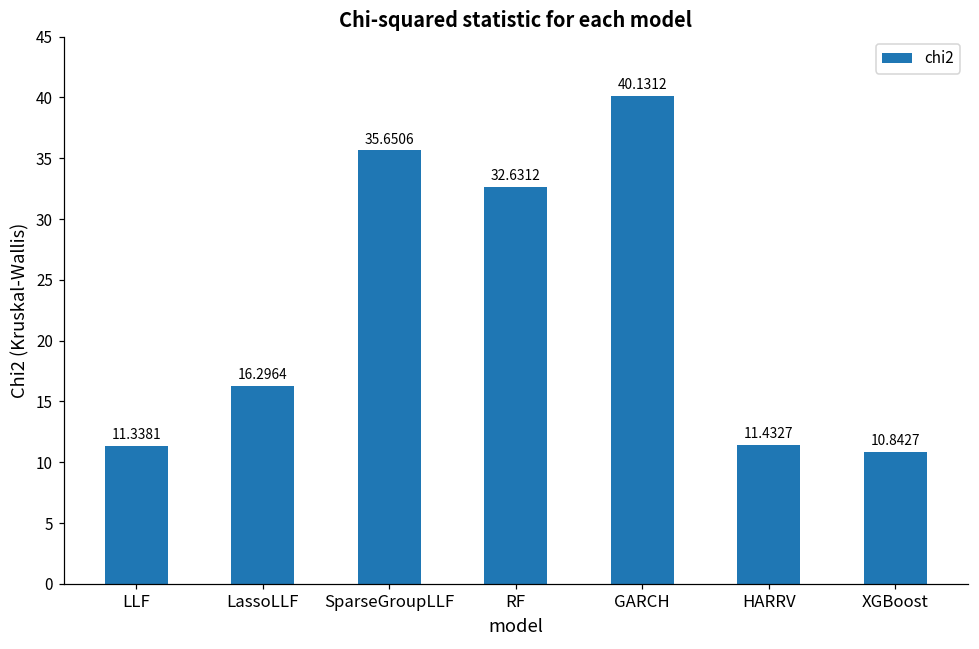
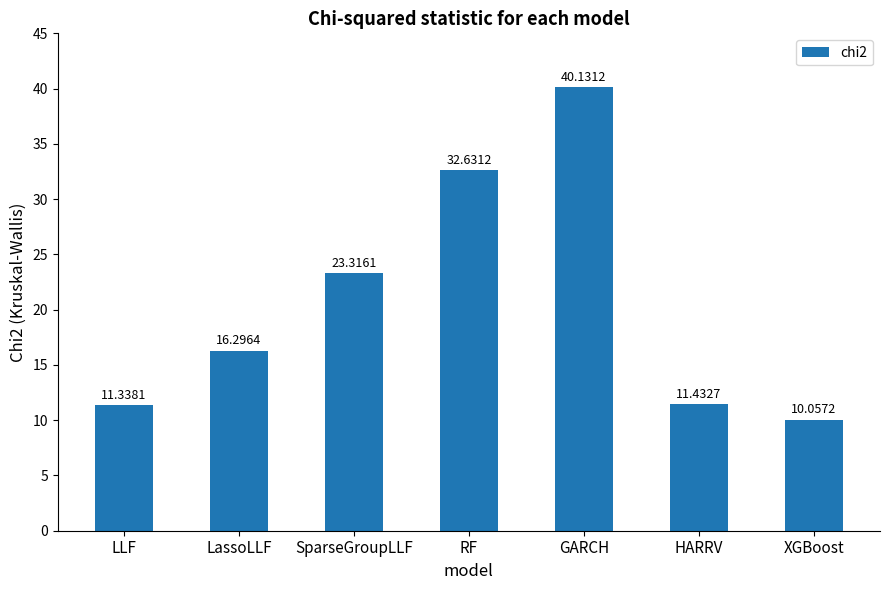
  {
    "LLF": 11.3381,
    "LassoLLF": 16.2964,
-   "SparseGroupLLF": 35.6506,
+   "SparseGroupLLF": 23.3161,
    "RF": 32.6312,
    "GARCH": 40.1312,
    "HARRV": 11.4327,
-   "XGBoost": 10.8427
+   "XGBoost": 10.0572
  }
